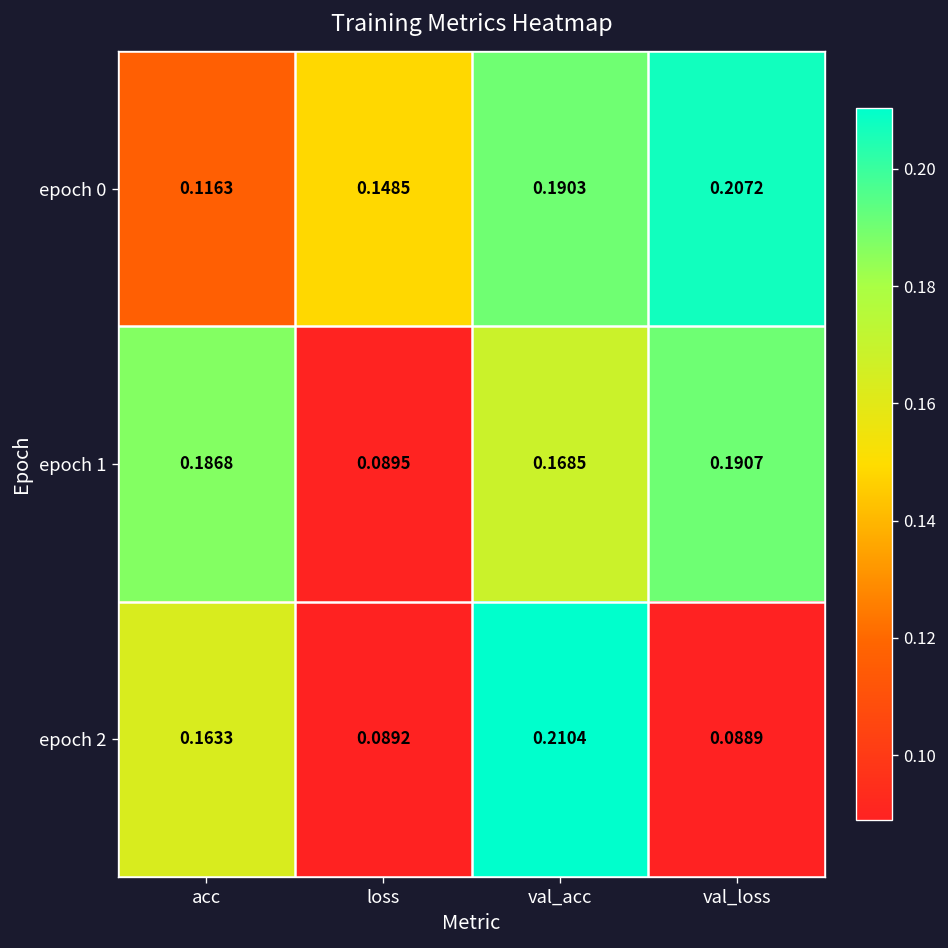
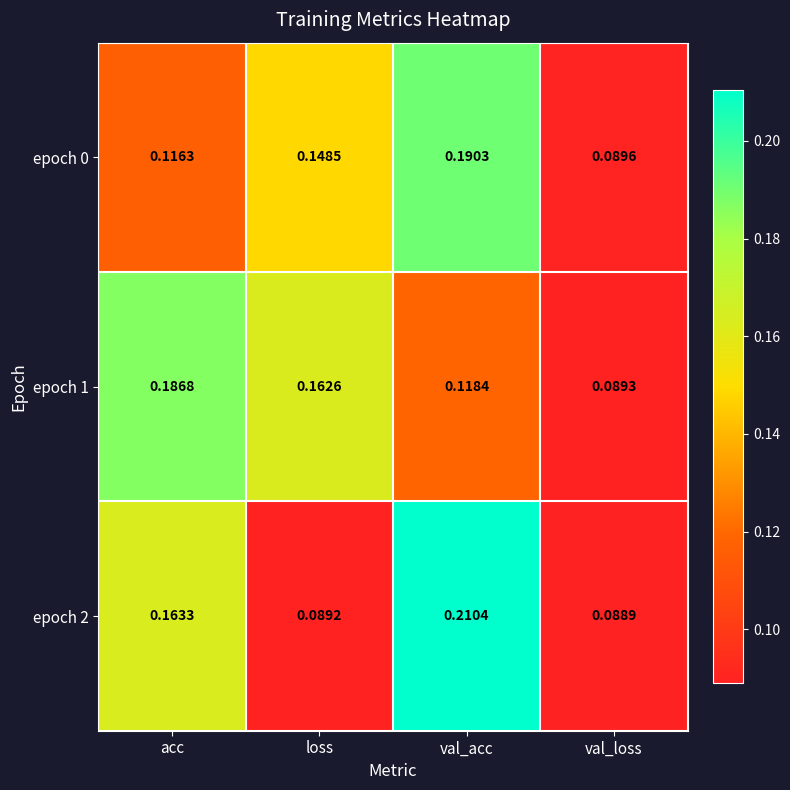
  {
    "epoch 0": {
      "acc": 0.1163,
      "loss": 0.1485,
      "val_acc": 0.1903,
-     "val_loss": 0.2072
+     "val_loss": 0.0896
    },
    "epoch 1": {
      "acc": 0.1868,
-     "loss": 0.0895,
-     "val_acc": 0.1685,
-     "val_loss": 0.1907
+     "loss": 0.1626,
+     "val_acc": 0.1184,
+     "val_loss": 0.0893
    },
    "epoch 2": {
      "acc": 0.1633,
      "loss": 0.0892,
      "val_acc": 0.2104,
      "val_loss": 0.0889
    }
  }
